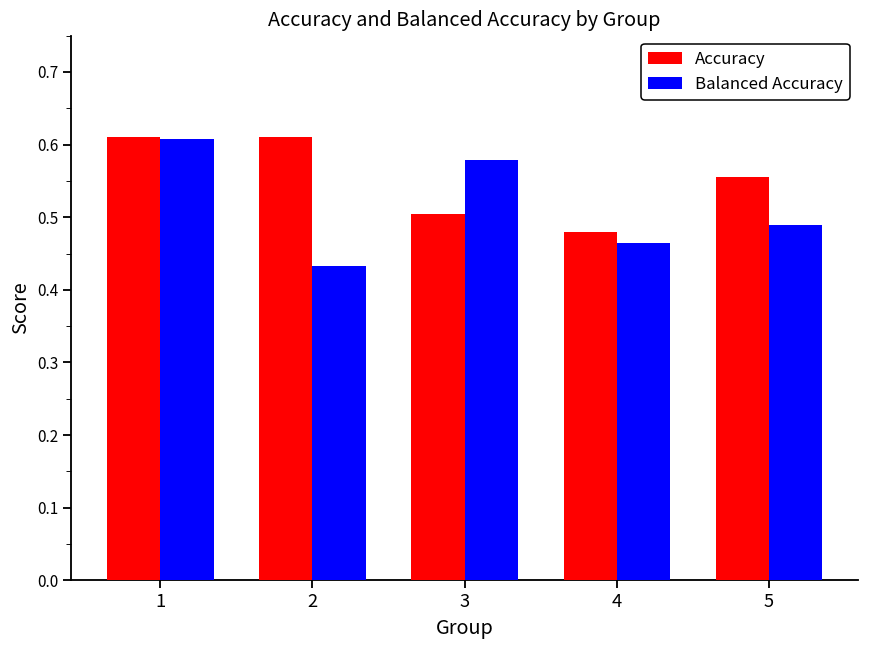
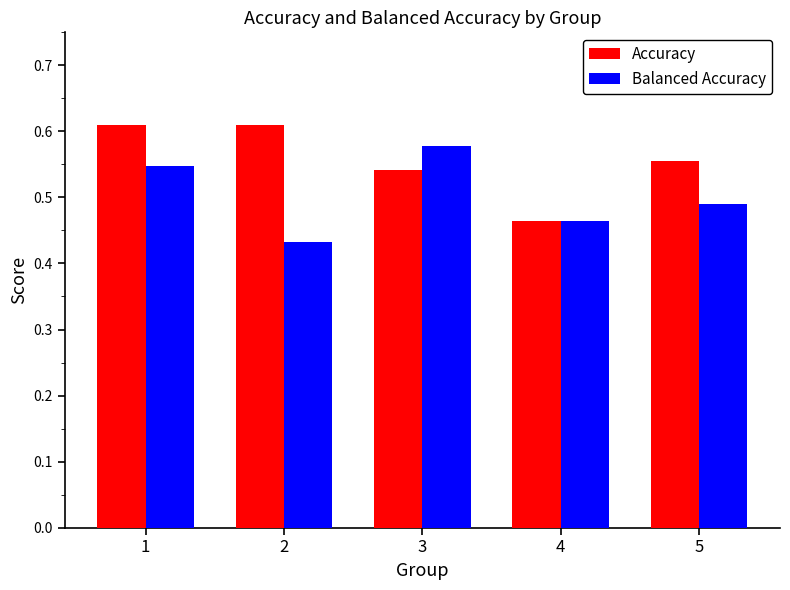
  {
    "Accuracy": {
      "1": 0.61,
      "2": 0.61,
-     "3": 0.51,
-     "4": 0.48,
+     "3": 0.54,
+     "4": 0.47,
      "5": 0.56
    },
    "Balanced Accuracy": {
-     "1": 0.61,
+     "1": 0.55,
      "2": 0.43,
      "3": 0.58,
      "4": 0.46,
      "5": 0.49
    }
  }
